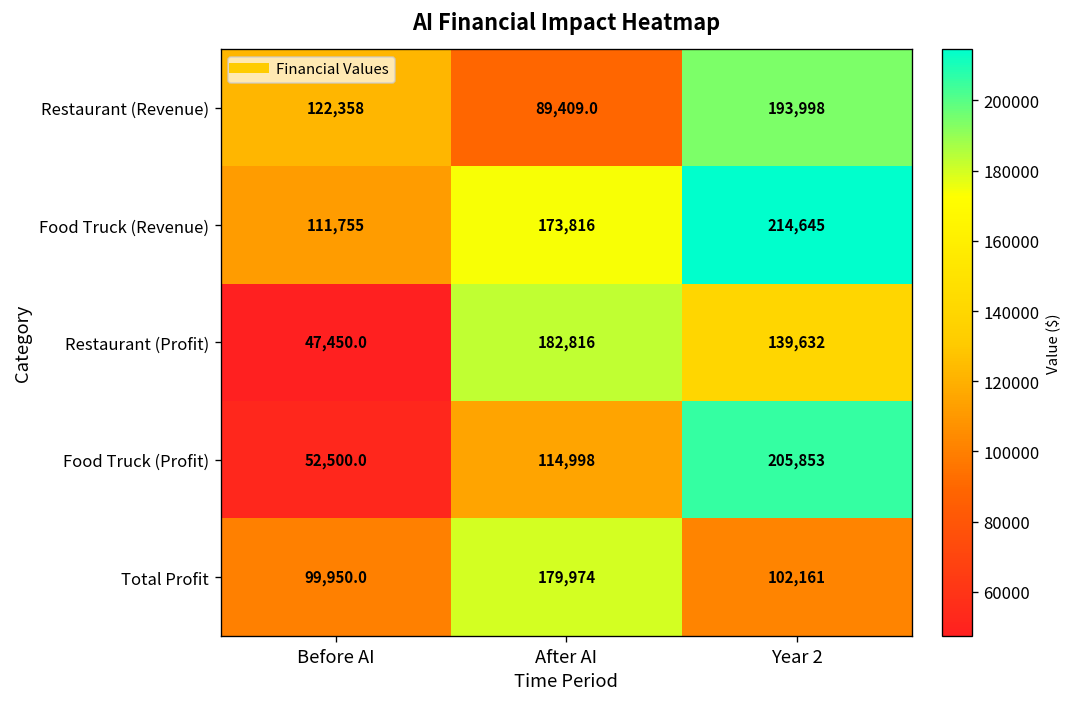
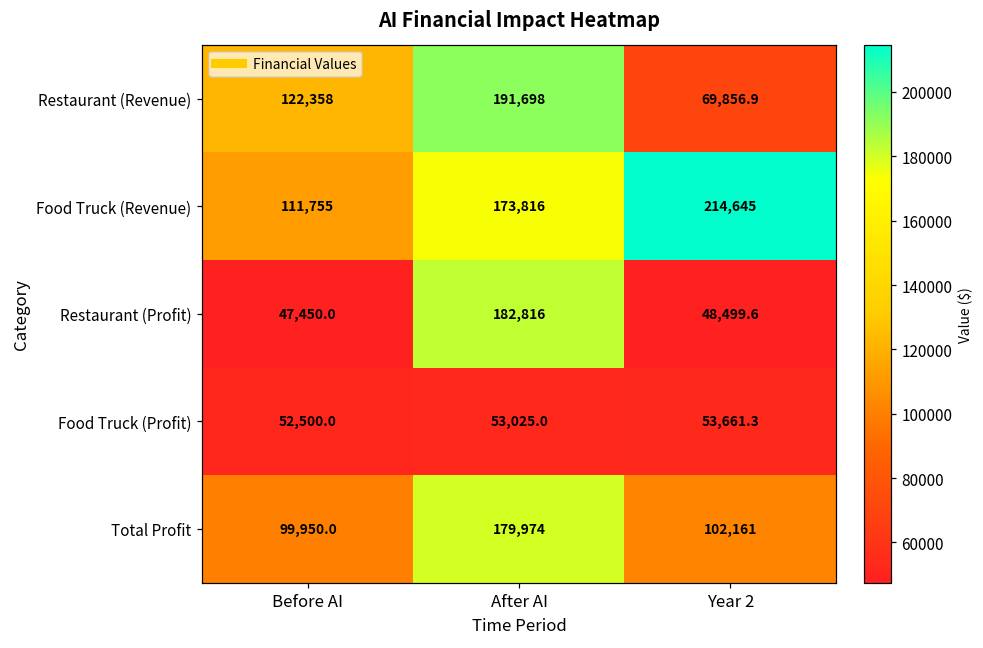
  {
    "Restaurant (Revenue)": {
      "Before AI": "122,358",
-     "After AI": "89,409.0",
-     "Year 2": "193,998"
+     "After AI": "191,698",
+     "Year 2": "69,856.9"
    },
    "Food Truck (Revenue)": {
      "Before AI": "111,755",
      "After AI": "173,816",
      "Year 2": "214,645"
    },
    "Restaurant (Profit)": {
      "Before AI": "47,450.0",
      "After AI": "182,816",
-     "Year 2": "139,632"
+     "Year 2": "48,499.6"
    },
    "Food Truck (Profit)": {
      "Before AI": "52,500.0",
-     "After AI": "114,998",
-     "Year 2": "205,853"
+     "After AI": "53,025.0",
+     "Year 2": "53,661.3"
    },
    "Total Profit": {
      "Before AI": "99,950.0",
      "After AI": "179,974",
      "Year 2": "102,161"
    }
  }
